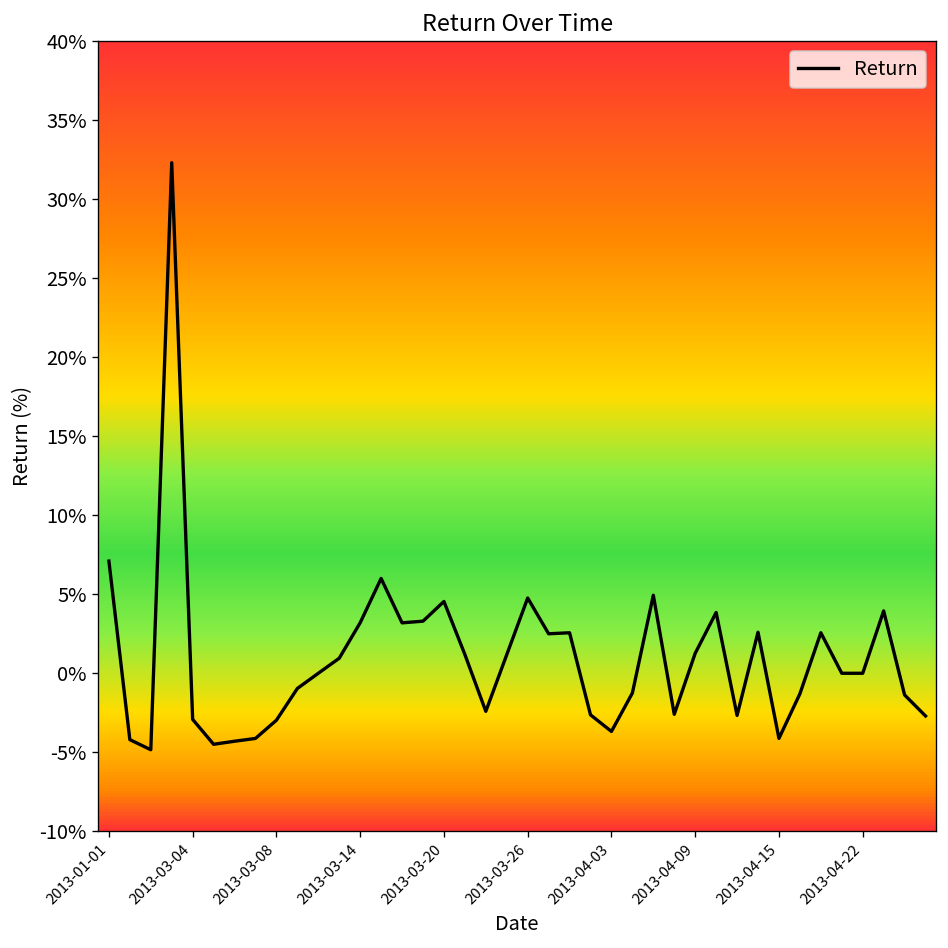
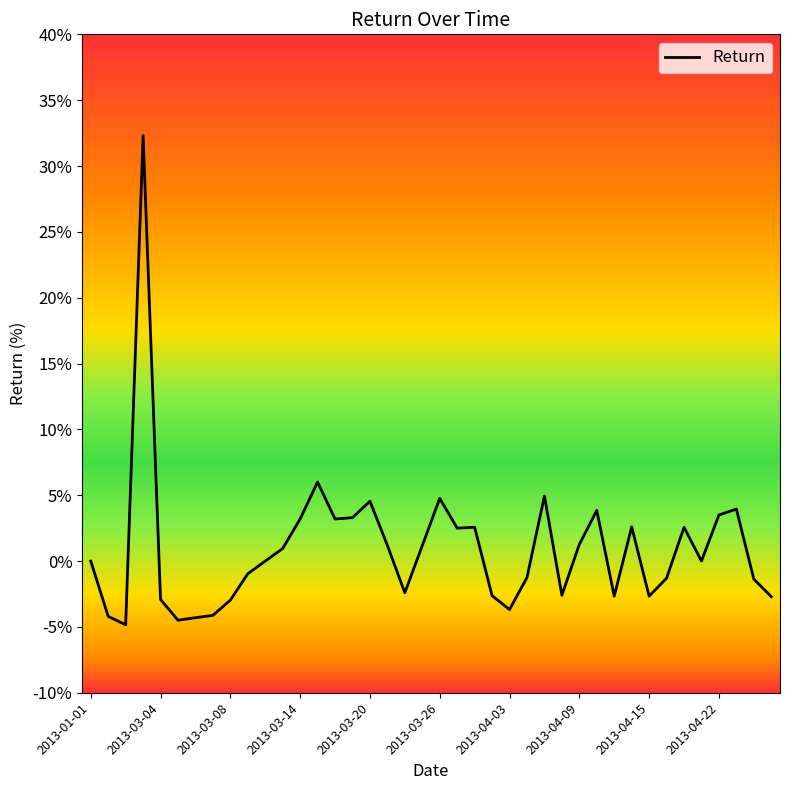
  {
-   "2013-01-01": "7.1%",
+   "2013-01-01": "0.0%",
    "2013-03-04": "-2.9%",
    "2013-03-08": "-3.0%",
    "2013-03-14": "3.2%",
    "2013-03-20": "4.5%",
    "2013-03-26": "4.8%",
    "2013-04-03": "-3.7%",
    "2013-04-09": "1.3%",
-   "2013-04-15": "-4.1%",
-   "2013-04-22": "0.0%"
+   "2013-04-15": "-2.7%",
+   "2013-04-22": "3.5%"
  }
